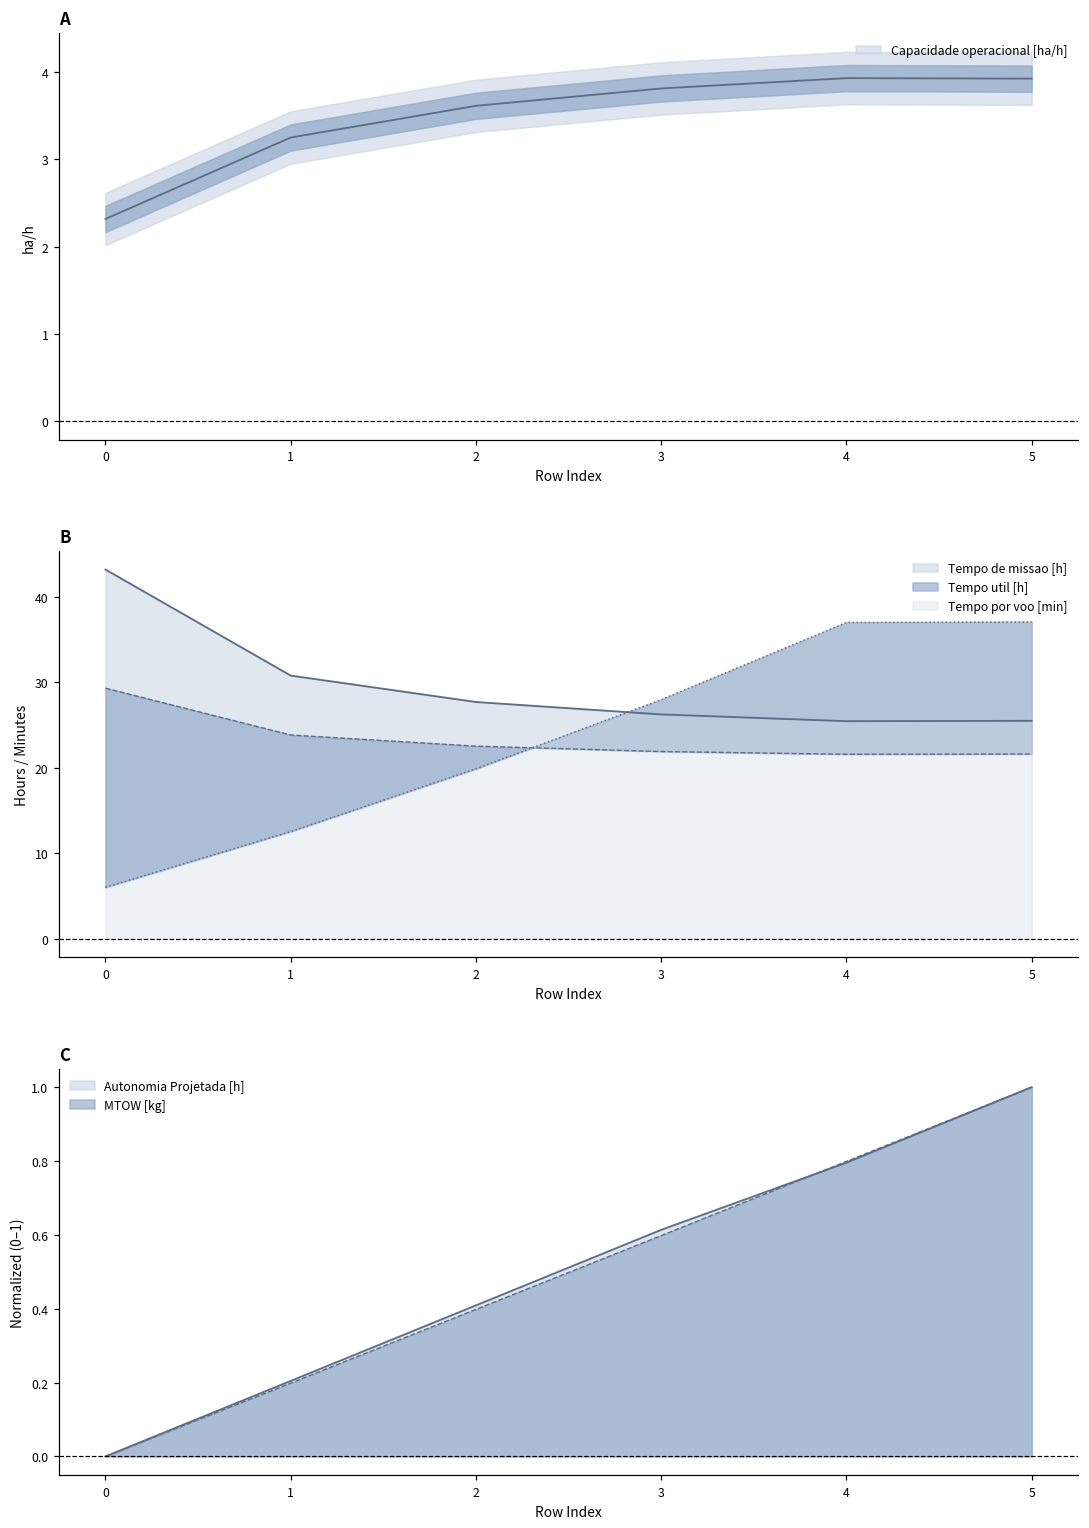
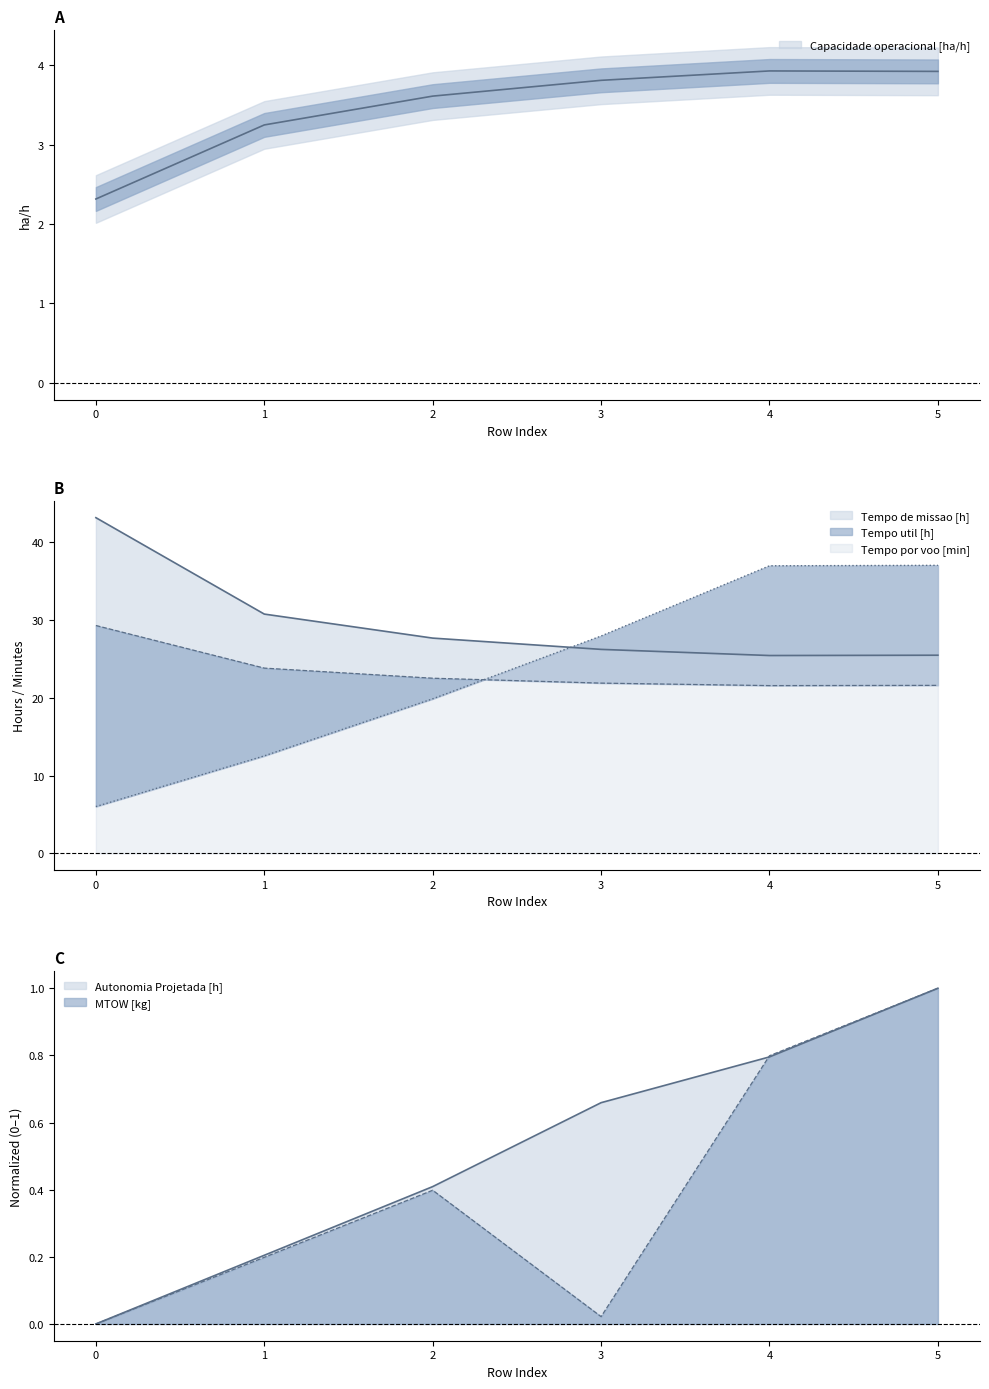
  {
    "C": {
      "Autonomia Projetada [h]": {
        "2": 0.41,
-       "3": 0.61
+       "3": 0.66
      },
      "MTOW [kg]": {
        "2": 0.40,
-       "3": 0.60
+       "3": 0.02
      }
    }
  }
